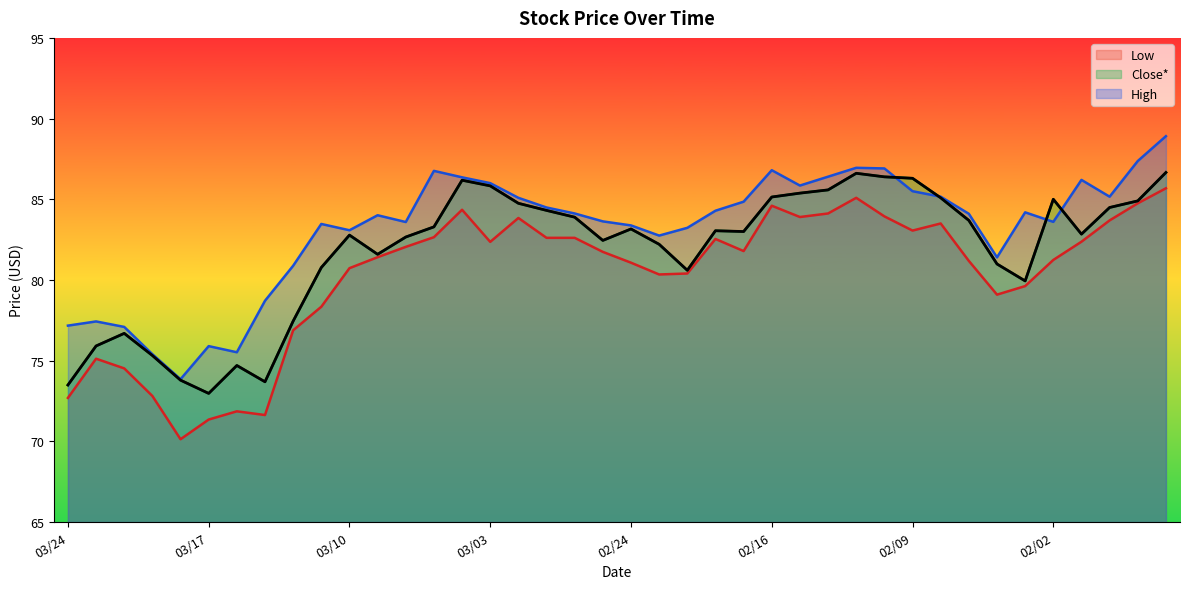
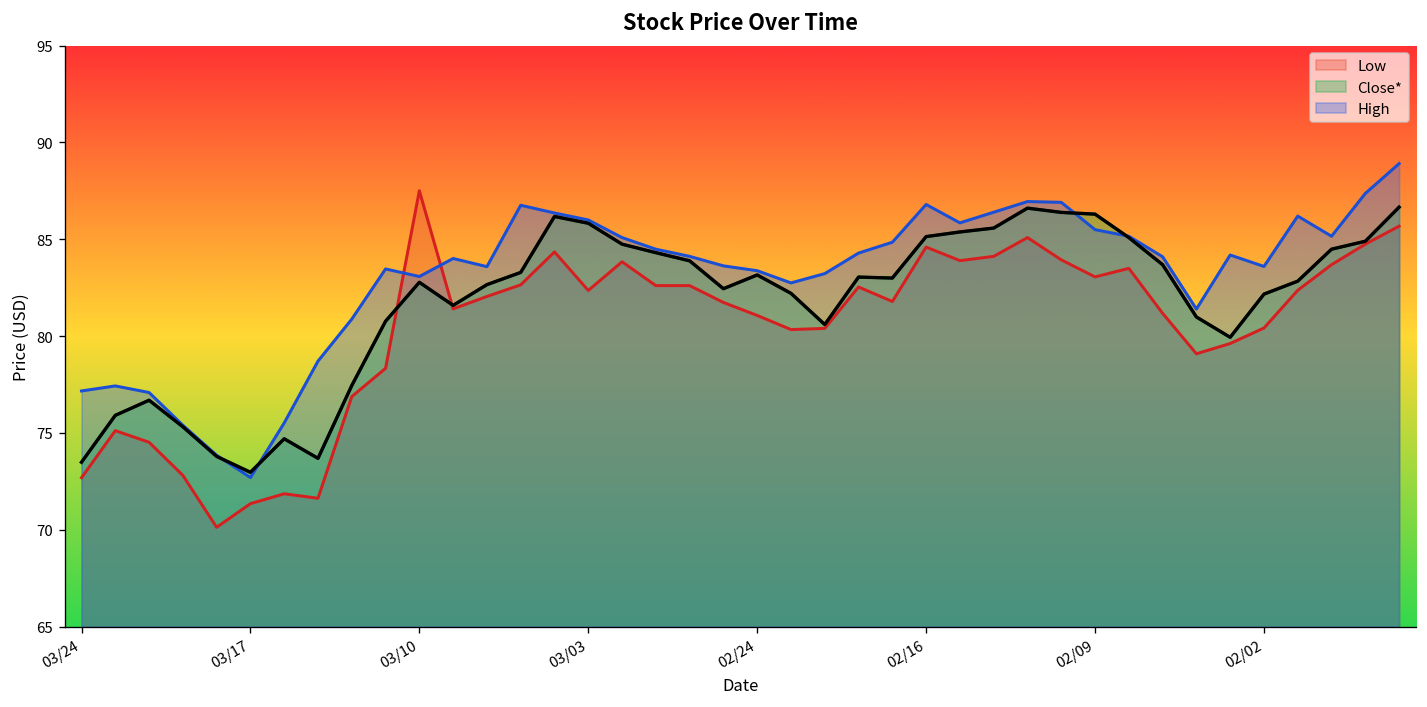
  {
    "Low": {
      "03/24": 72.7,
      "03/17": 71.4,
-     "03/10": 80.7,
+     "03/10": 87.5,
      "03/03": 82.4,
      "02/24": 81.1,
      "02/16": 84.6,
      "02/09": 83.1,
-     "02/02": 81.2
+     "02/02": 80.4
    },
    "Close*": {
      "03/24": 73.5,
      "03/17": 73.0,
      "03/10": 82.8,
      "03/03": 85.8,
      "02/24": 83.2,
      "02/16": 85.1,
      "02/09": 86.3,
-     "02/02": 85.0
+     "02/02": 82.2
    },
    "High": {
      "03/24": 77.2,
-     "03/17": 75.9,
+     "03/17": 72.7,
      "03/10": 83.1,
      "03/03": 86.0,
      "02/24": 83.4,
      "02/16": 86.8,
      "02/09": 85.5,
      "02/02": 83.6
    }
  }
